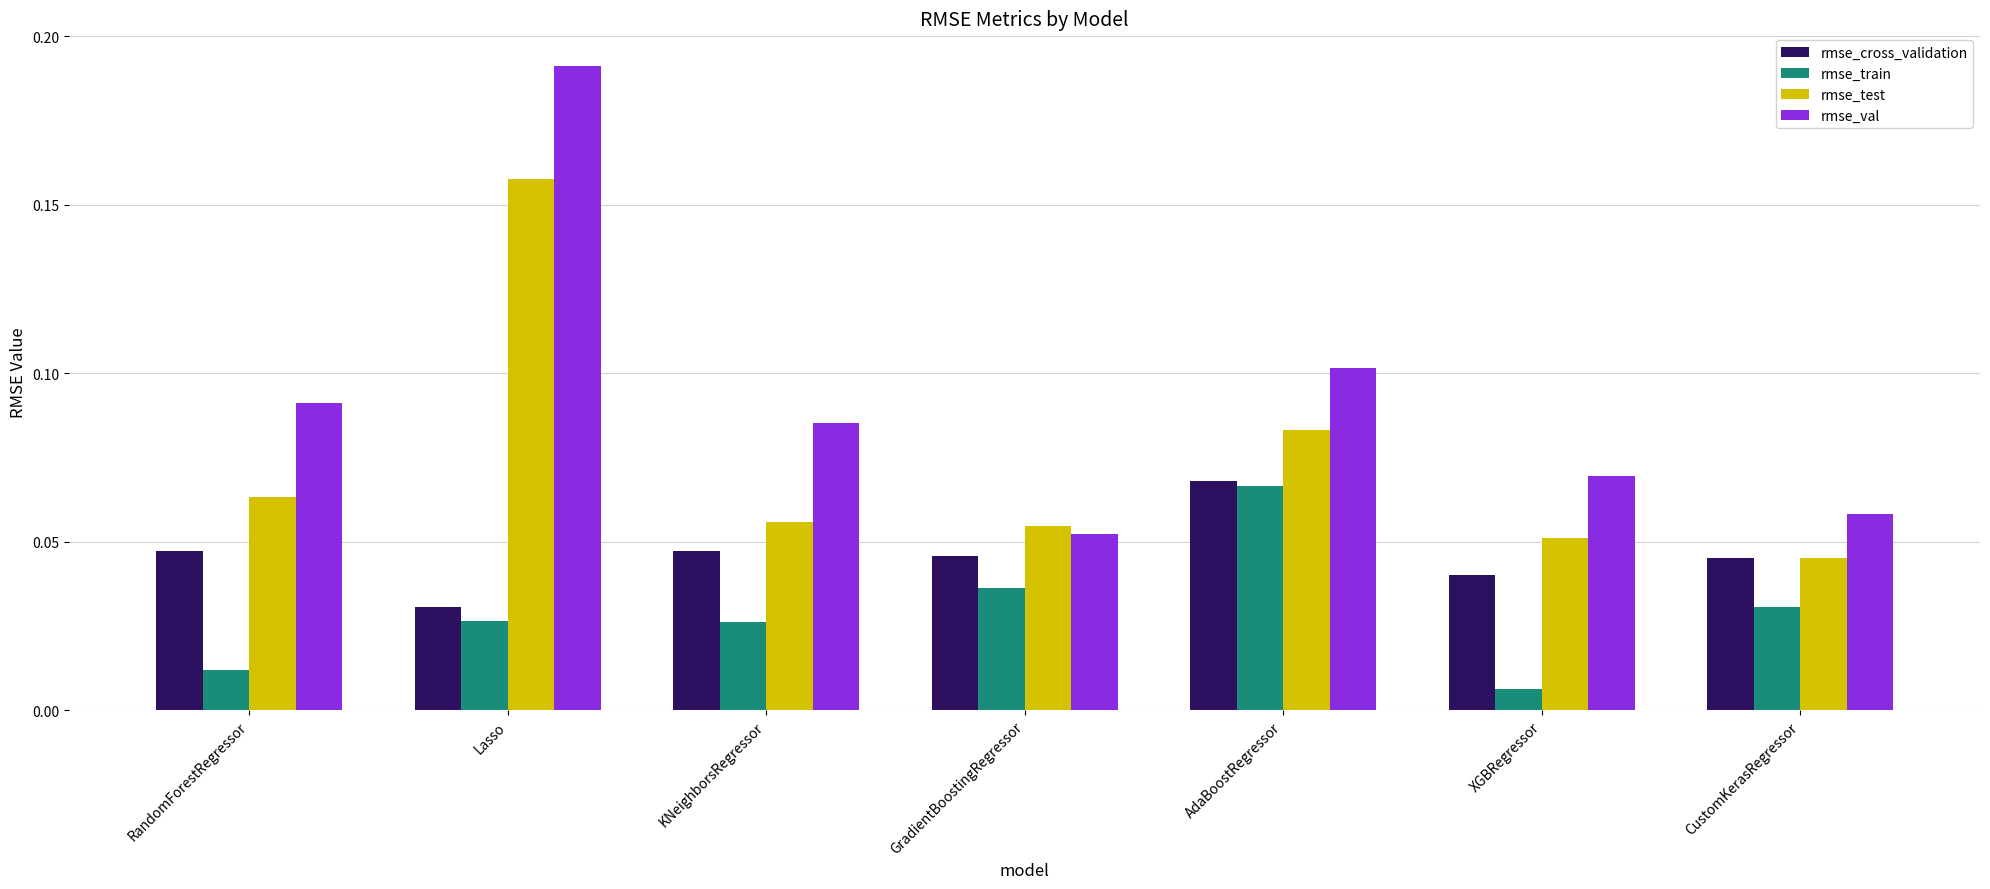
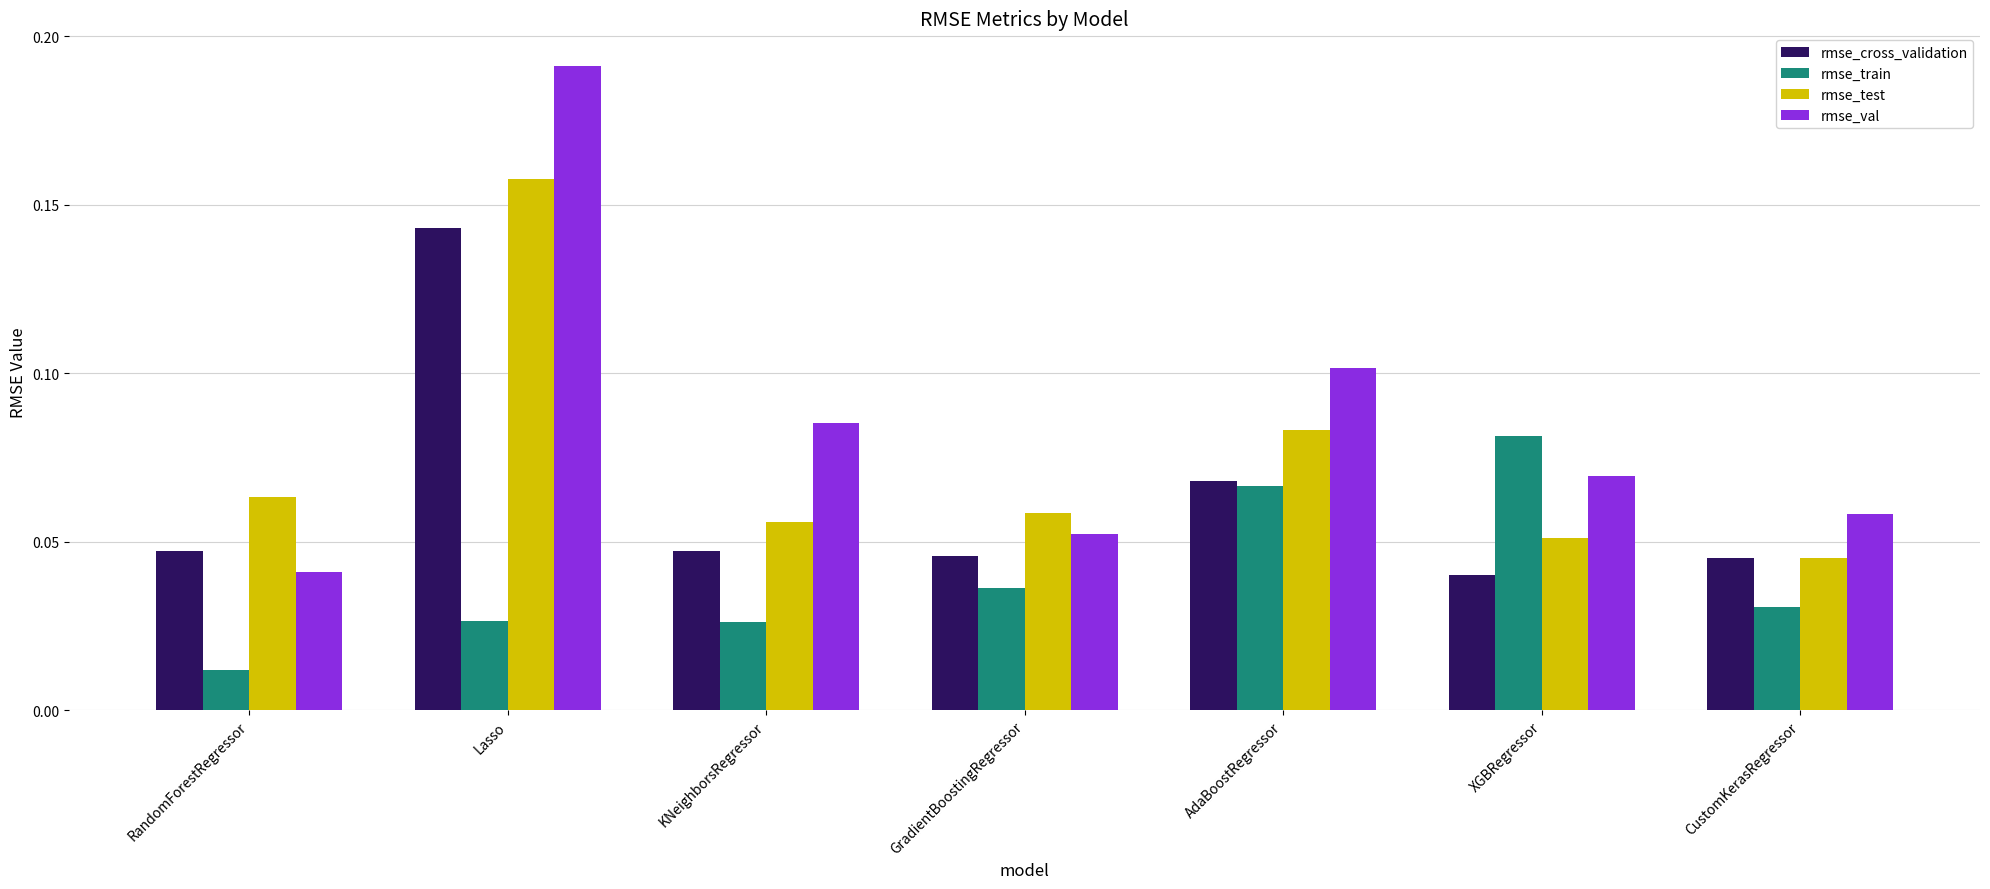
  {
    "rmse_cross_validation": {
      "RandomForestRegressor": 0.047,
-     "Lasso": 0.031,
+     "Lasso": 0.143,
      "KNeighborsRegressor": 0.047,
      "GradientBoostingRegressor": 0.046,
      "AdaBoostRegressor": 0.068,
      "XGBRegressor": 0.040,
      "CustomKerasRegressor": 0.045
    },
    "rmse_train": {
      "RandomForestRegressor": 0.012,
      "Lasso": 0.026,
      "KNeighborsRegressor": 0.026,
      "GradientBoostingRegressor": 0.036,
      "AdaBoostRegressor": 0.066,
-     "XGBRegressor": 0.006,
+     "XGBRegressor": 0.081,
      "CustomKerasRegressor": 0.031
    },
    "rmse_test": {
      "RandomForestRegressor": 0.063,
      "Lasso": 0.158,
      "KNeighborsRegressor": 0.056,
-     "GradientBoostingRegressor": 0.055,
+     "GradientBoostingRegressor": 0.058,
      "AdaBoostRegressor": 0.083,
      "XGBRegressor": 0.051,
      "CustomKerasRegressor": 0.045
    },
    "rmse_val": {
-     "RandomForestRegressor": 0.091,
+     "RandomForestRegressor": 0.041,
      "Lasso": 0.191,
      "KNeighborsRegressor": 0.085,
      "GradientBoostingRegressor": 0.052,
      "AdaBoostRegressor": 0.102,
      "XGBRegressor": 0.069,
      "CustomKerasRegressor": 0.058
    }
  }
